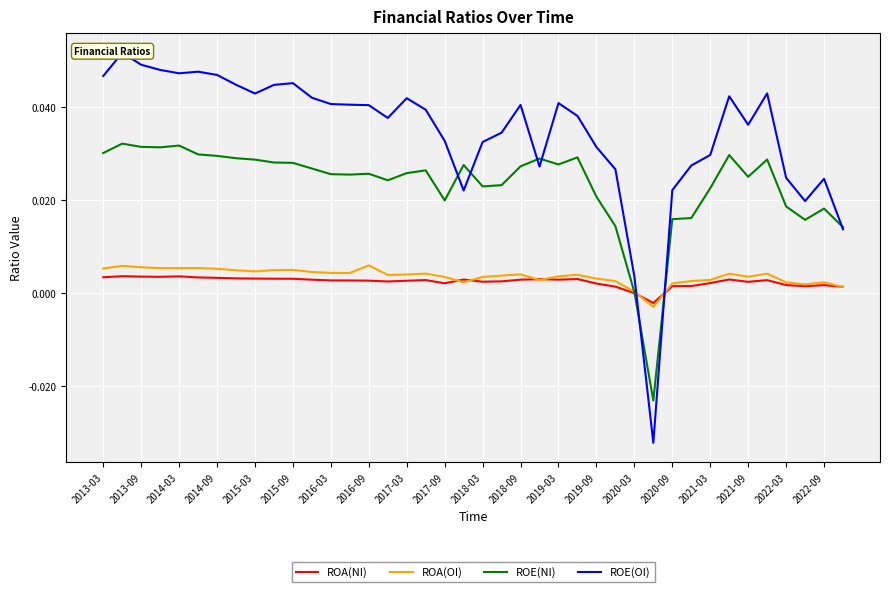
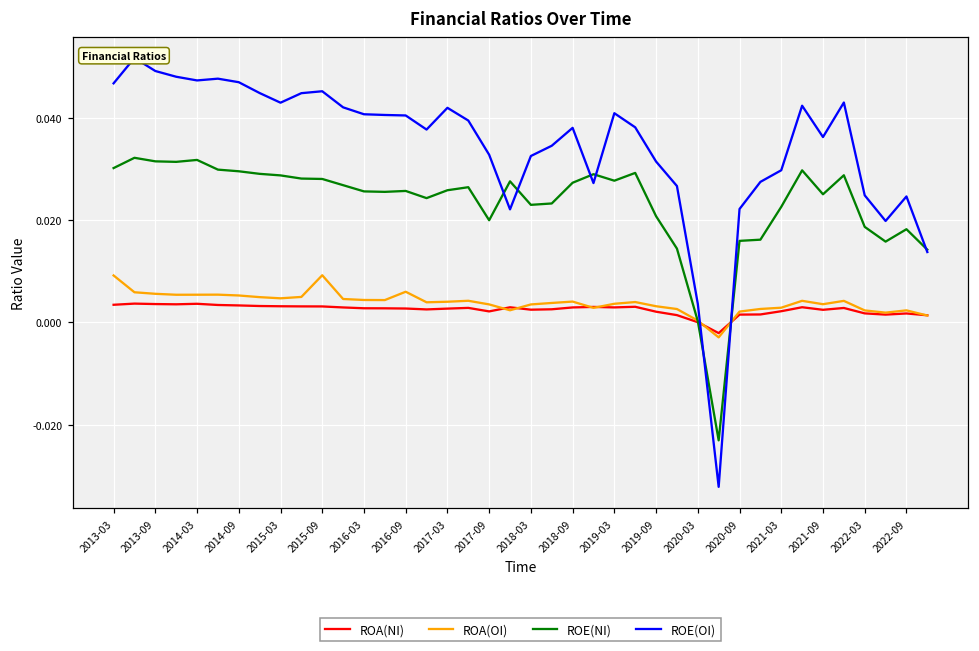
  {
    "ROA(NI)": {
      "2013-03": 0.003,
      "2013-09": 0.004,
      "2014-03": 0.004,
      "2014-09": 0.003,
      "2015-03": 0.003,
      "2015-09": 0.003,
      "2016-03": 0.003,
      "2016-09": 0.003,
      "2017-03": 0.003,
      "2017-09": 0.002,
      "2018-03": 0.002,
      "2018-09": 0.003,
      "2019-03": 0.003,
      "2019-09": 0.002,
      "2020-09": 0.002,
      "2021-03": 0.002,
      "2021-09": 0.002,
      "2022-03": 0.002,
      "2022-09": 0.002
    },
    "ROA(OI)": {
-     "2013-03": 0.005,
+     "2013-03": 0.009,
      "2013-09": 0.006,
      "2014-03": 0.005,
      "2014-09": 0.005,
      "2015-03": 0.005,
-     "2015-09": 0.005,
+     "2015-09": 0.009,
      "2016-03": 0.004,
      "2016-09": 0.006,
      "2017-03": 0.004,
      "2017-09": 0.004,
      "2018-03": 0.003,
      "2018-09": 0.004,
      "2019-03": 0.004,
      "2019-09": 0.003,
      "2020-09": 0.002,
      "2021-03": 0.003,
      "2021-09": 0.004,
      "2022-03": 0.002,
      "2022-09": 0.002
    },
    "ROE(NI)": {
      "2013-03": 0.030,
      "2013-09": 0.031,
      "2014-03": 0.032,
      "2014-09": 0.030,
      "2015-03": 0.029,
      "2015-09": 0.028,
      "2016-03": 0.026,
      "2016-09": 0.026,
      "2017-03": 0.026,
      "2017-09": 0.020,
      "2018-03": 0.023,
      "2018-09": 0.027,
      "2019-03": 0.028,
      "2019-09": 0.021,
      "2020-09": 0.016,
      "2021-03": 0.023,
      "2021-09": 0.025,
      "2022-03": 0.019,
      "2022-09": 0.018
    },
    "ROE(OI)": {
      "2013-03": 0.047,
      "2013-09": 0.049,
      "2014-03": 0.047,
      "2014-09": 0.047,
      "2015-03": 0.043,
      "2015-09": 0.045,
      "2016-03": 0.041,
      "2016-09": 0.040,
      "2017-03": 0.042,
      "2017-09": 0.033,
      "2018-03": 0.033,
-     "2018-09": 0.041,
+     "2018-09": 0.038,
      "2019-03": 0.041,
      "2019-09": 0.031,
      "2020-03": 0.004,
      "2020-09": 0.022,
      "2021-03": 0.030,
      "2021-09": 0.036,
      "2022-03": 0.025,
      "2022-09": 0.025
    }
  }
